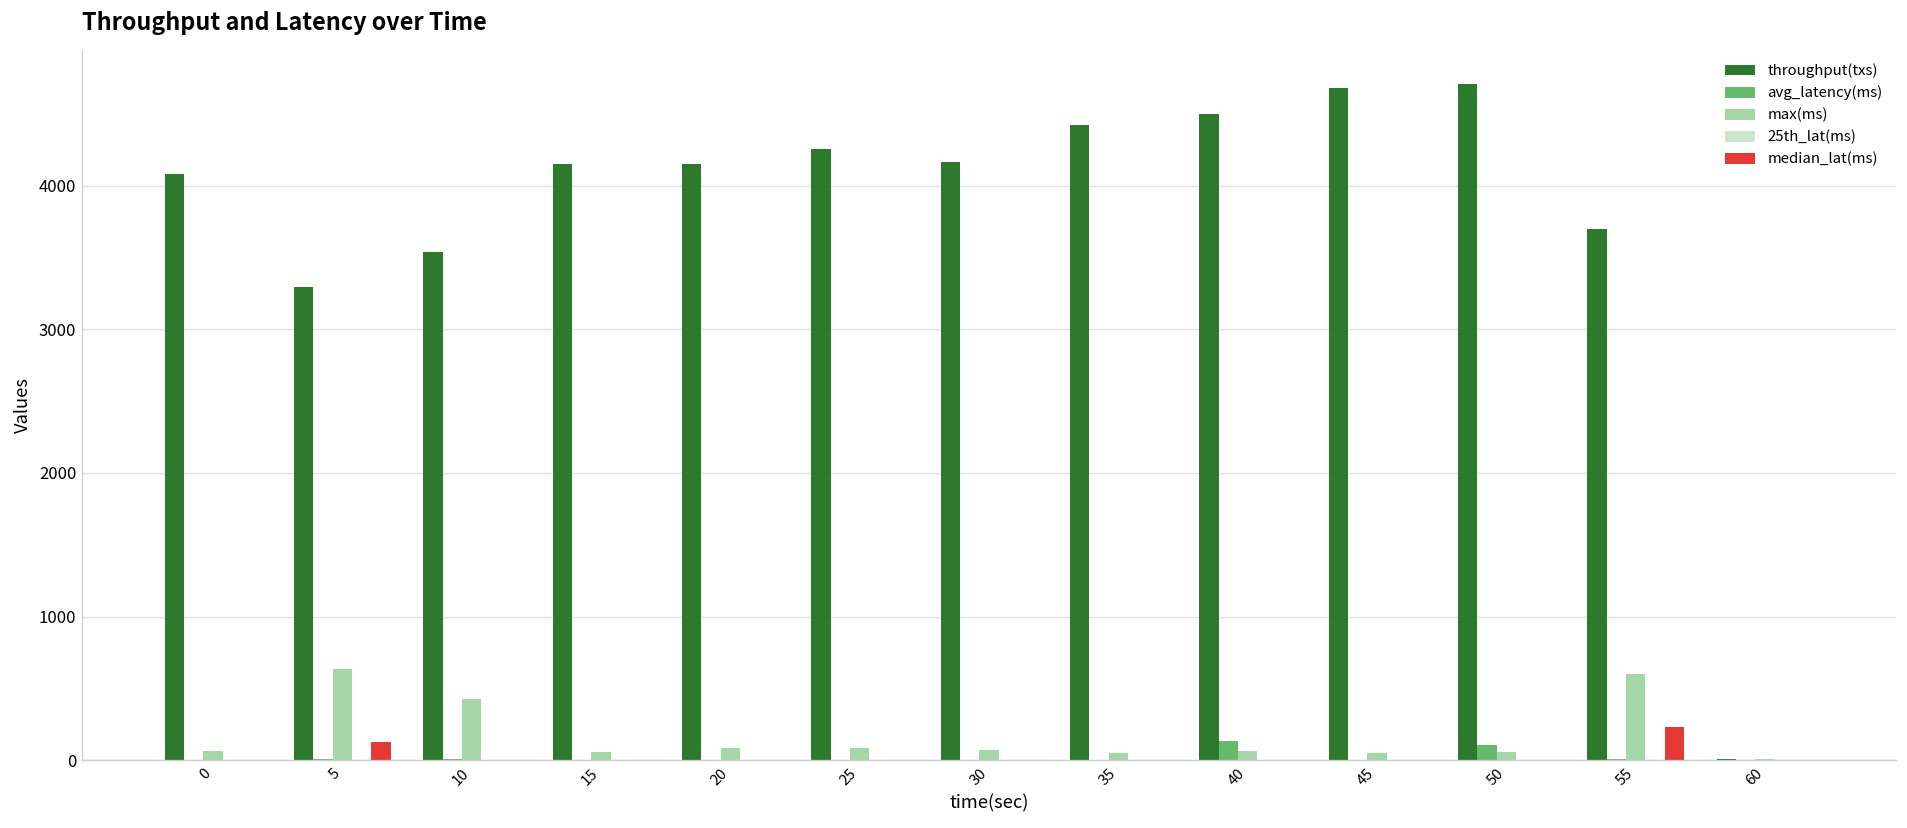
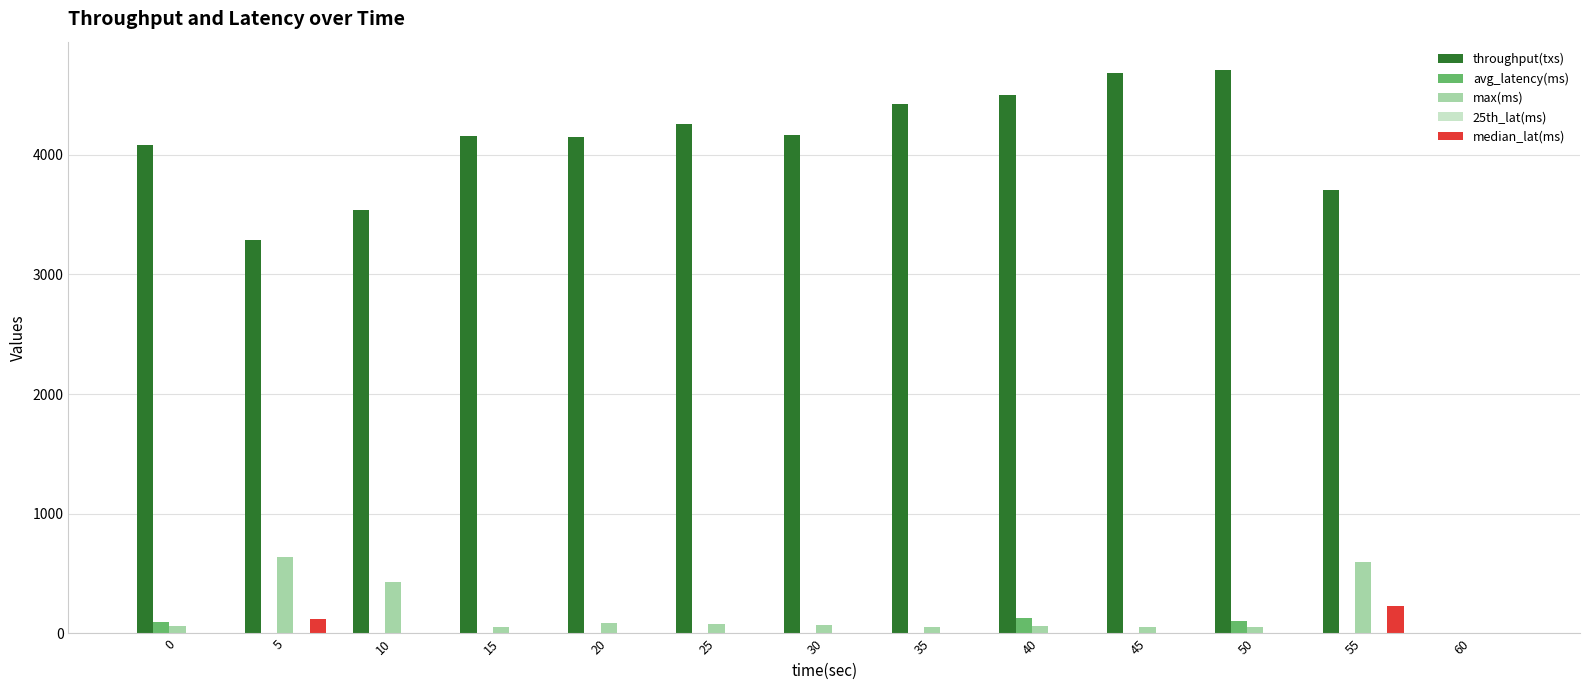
  {
    "throughput(txs)": {
      "0": 4080,
      "5": 3290,
      "10": 3540,
      "15": 4160,
      "20": 4150,
      "25": 4260,
      "30": 4170,
      "35": 4420,
      "40": 4500,
      "45": 4680,
      "50": 4710,
      "55": 3700
    },
    "avg_latency(ms)": {
-     "0": 0,
+     "0": 90,
      "40": 130,
      "50": 110
    },
    "median_lat(ms)": {
      "5": 120,
      "55": 230
    }
  }
